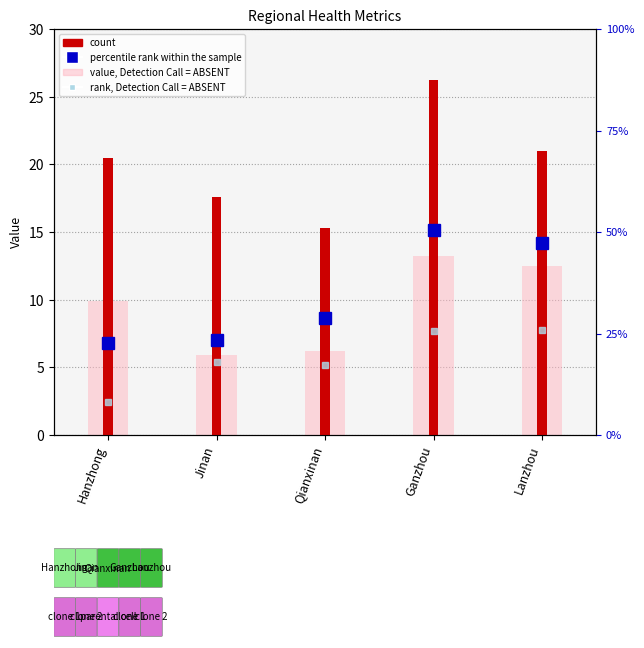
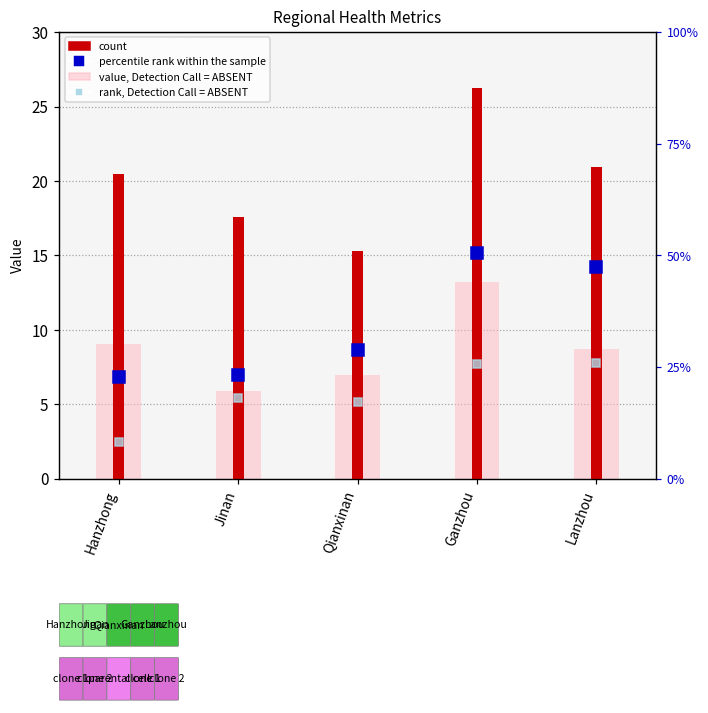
  {
    "count": {
      "Hanzhong": 20.4,
      "Jinan": 17.6,
      "Qianxinan": 15.3,
      "Ganzhou": 26.2,
      "Lanzhou": 21.0
    },
    "value, Detection Call = ABSENT": {
-     "Hanzhong": 9.9,
-     "Qianxinan": 6.2,
-     "Lanzhou": 12.5
+     "Hanzhong": 9.0,
+     "Qianxinan": 7.0,
+     "Lanzhou": 8.7
    }
  }
